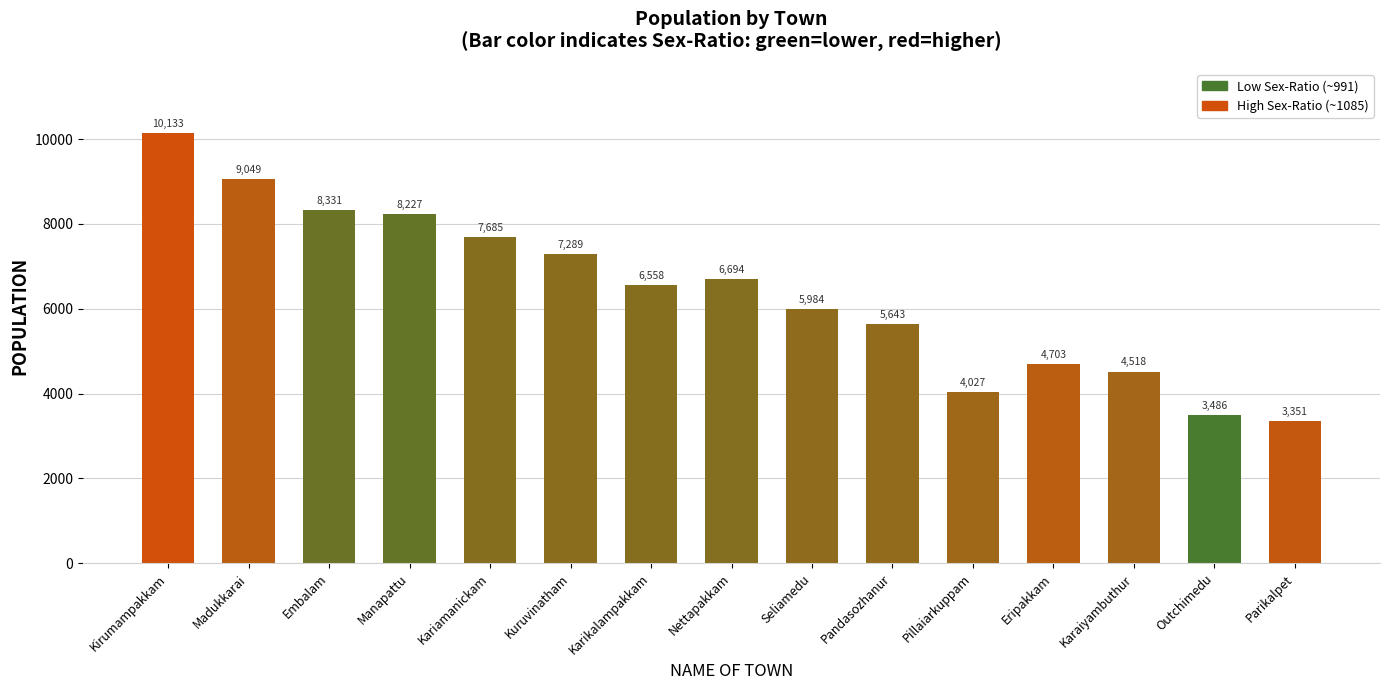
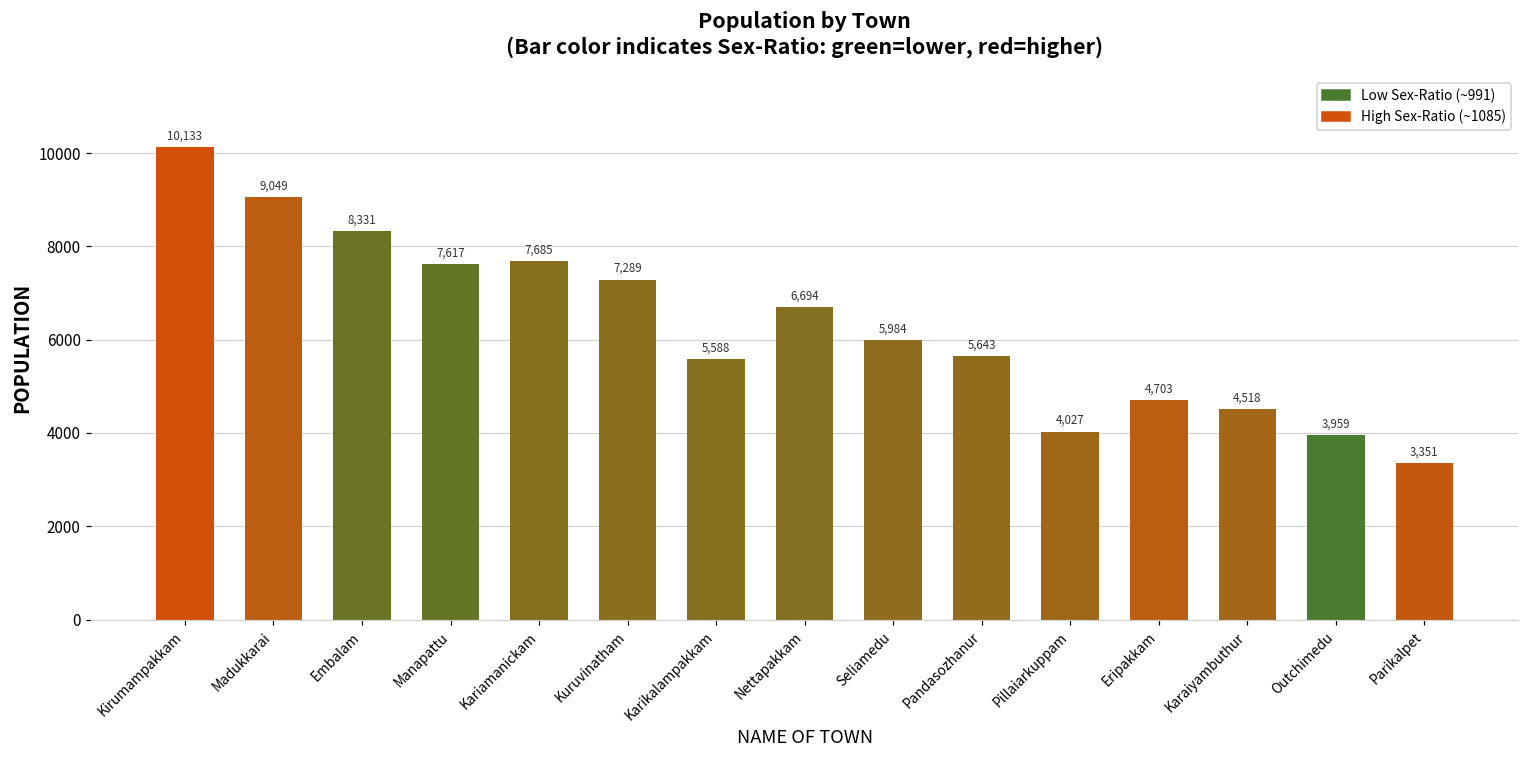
  {
    "Kirumampakkam": "10,133",
    "Madukkarai": "9,049",
    "Embalam": "8,331",
-   "Manapattu": "8,227",
+   "Manapattu": "7,617",
    "Kariamanickam": "7,685",
    "Kuruvinatham": "7,289",
-   "Karikalampakkam": "6,558",
+   "Karikalampakkam": "5,588",
    "Nettapakkam": "6,694",
    "Seliamedu": "5,984",
    "Pandasozhanur": "5,643",
    "Pillaiarkuppam": "4,027",
    "Eripakkam": "4,703",
    "Karaiyambuthur": "4,518",
-   "Outchimedu": "3,486",
+   "Outchimedu": "3,959",
    "Parikalpet": "3,351"
  }
